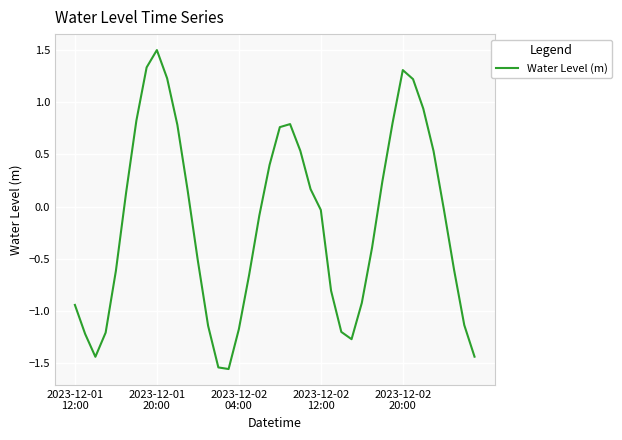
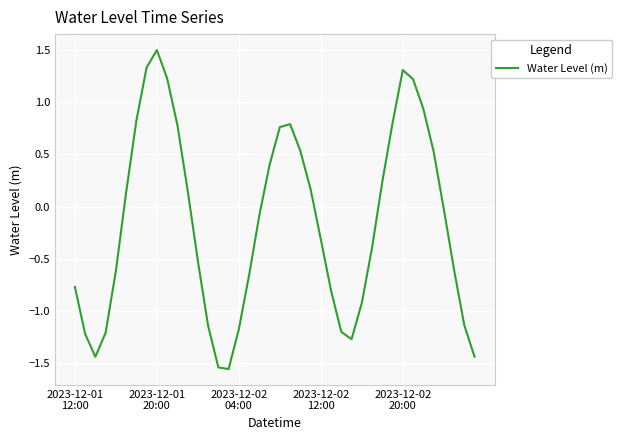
  {
-   "2023-12-01 12:00": -0.94,
+   "2023-12-01 12:00": -0.77,
    "2023-12-01 20:00": 1.50,
    "2023-12-02 04:00": -1.17,
-   "2023-12-02 12:00": -0.03,
+   "2023-12-02 12:00": -0.31,
    "2023-12-02 20:00": 1.31
  }
